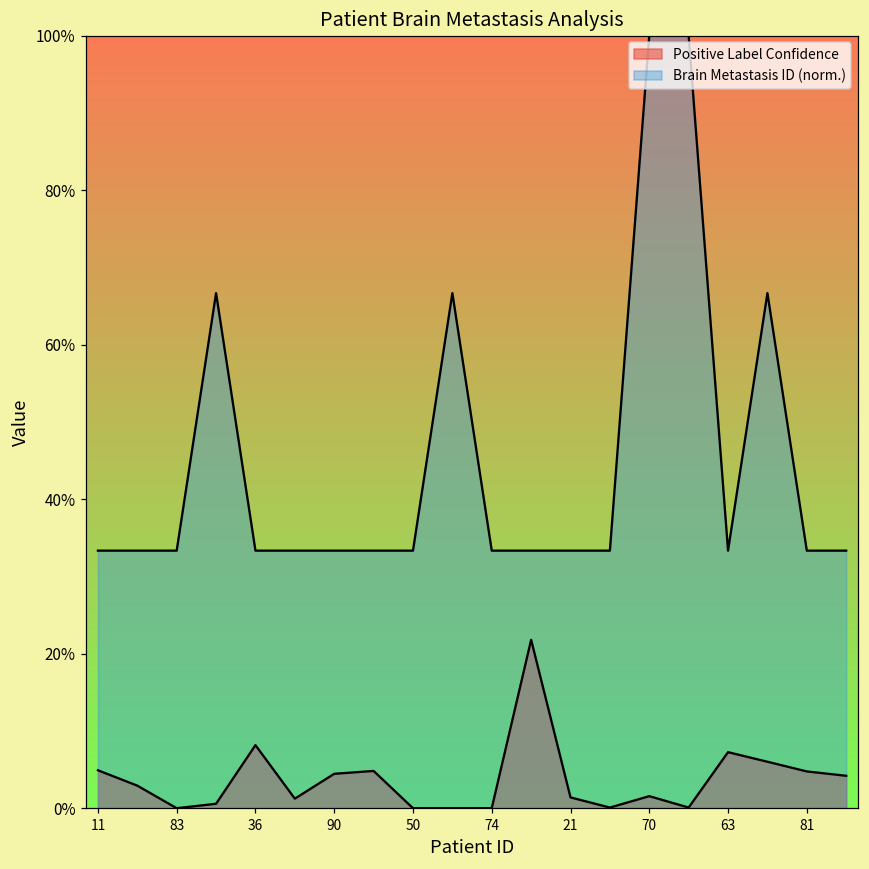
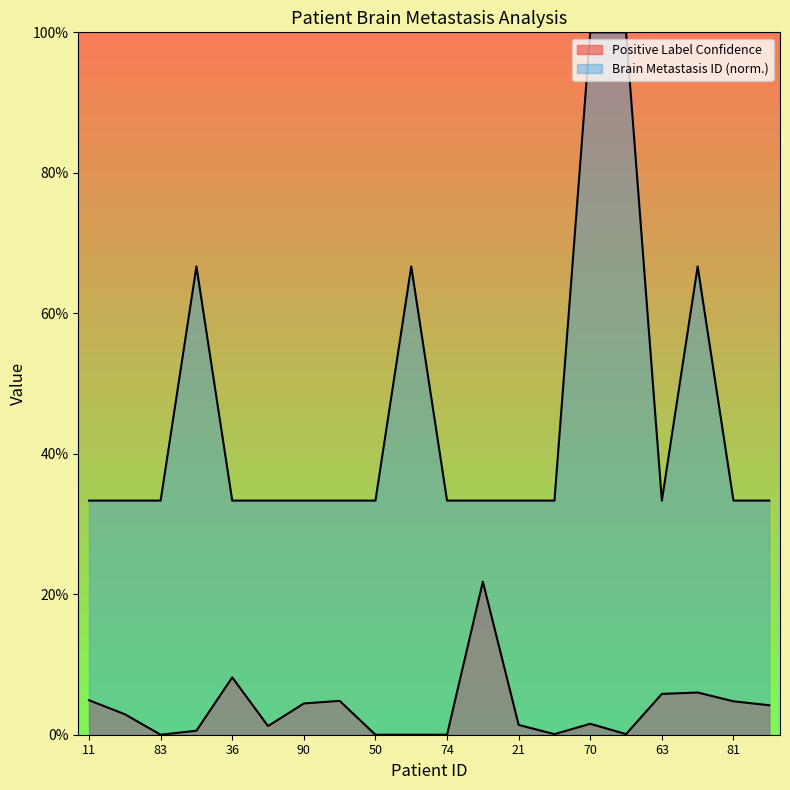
  {
    "Positive Label Confidence": {
      "83": "0%",
      "36": "8%",
      "90": "4%",
      "50": "0%",
      "74": "0%",
      "21": "1%",
      "70": "2%",
-     "63": "7%",
+     "63": "6%",
      "81": "5%"
    },
    "Brain Metastasis ID (norm.)": {
      "83": "33%",
      "36": "33%",
      "90": "33%",
      "50": "33%",
      "74": "33%",
      "21": "33%",
      "70": "100%",
      "63": "33%",
      "81": "33%"
    }
  }
